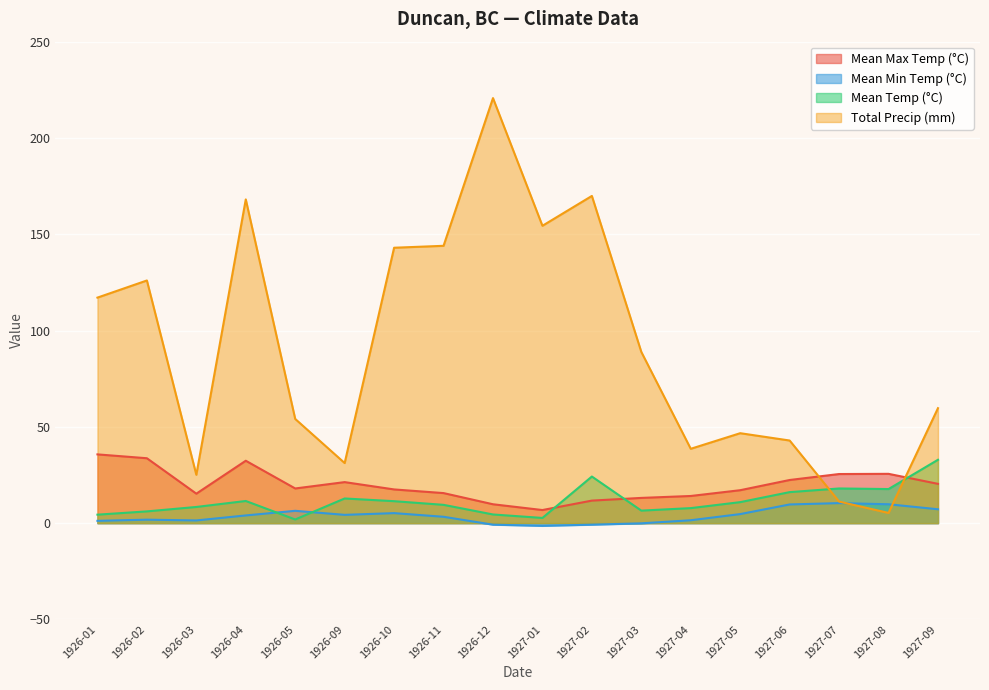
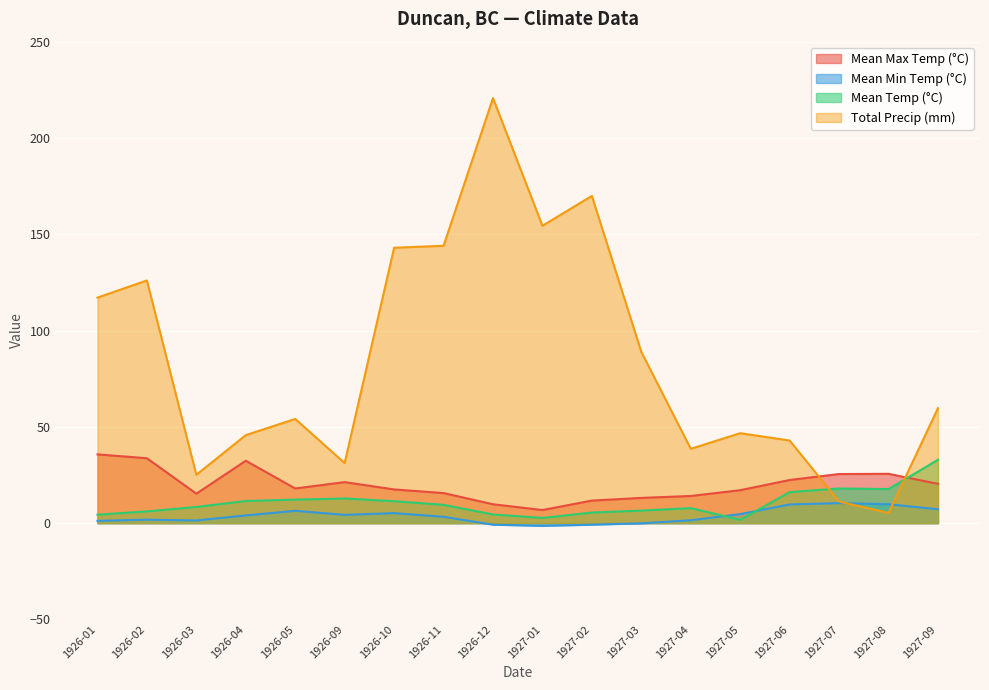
  {
    "Mean Max Temp (°C)": {
      "1926-01": 36,
      "1926-02": 34,
      "1926-03": 15,
      "1926-04": 32,
      "1926-05": 18,
      "1926-09": 21,
      "1926-10": 18,
      "1926-11": 16,
      "1926-12": 10,
      "1927-01": 7,
      "1927-02": 12,
      "1927-03": 13,
      "1927-04": 14,
      "1927-05": 17,
      "1927-06": 22,
      "1927-07": 26,
      "1927-08": 26,
      "1927-09": 20
    },
    "Mean Temp (°C)": {
      "1926-01": 4,
      "1926-02": 6,
      "1926-03": 8,
      "1926-04": 12,
-     "1926-05": 2,
+     "1926-05": 12,
      "1926-09": 13,
      "1926-10": 11,
      "1926-11": 10,
      "1926-12": 5,
      "1927-01": 3,
-     "1927-02": 24,
+     "1927-02": 6,
      "1927-03": 7,
      "1927-04": 8,
-     "1927-05": 11,
+     "1927-05": 2,
      "1927-06": 16,
      "1927-07": 18,
      "1927-08": 18,
      "1927-09": 33
    },
    "Total Precip (mm)": {
      "1926-01": 117,
      "1926-02": 126,
      "1926-03": 25,
-     "1926-04": 168,
+     "1926-04": 46,
      "1926-05": 54,
      "1926-09": 31,
      "1926-10": 143,
      "1926-11": 144,
      "1926-12": 221,
      "1927-01": 154,
      "1927-02": 170,
      "1927-03": 89,
      "1927-04": 39,
      "1927-05": 47,
      "1927-06": 43,
      "1927-08": 5,
      "1927-09": 60
    }
  }
